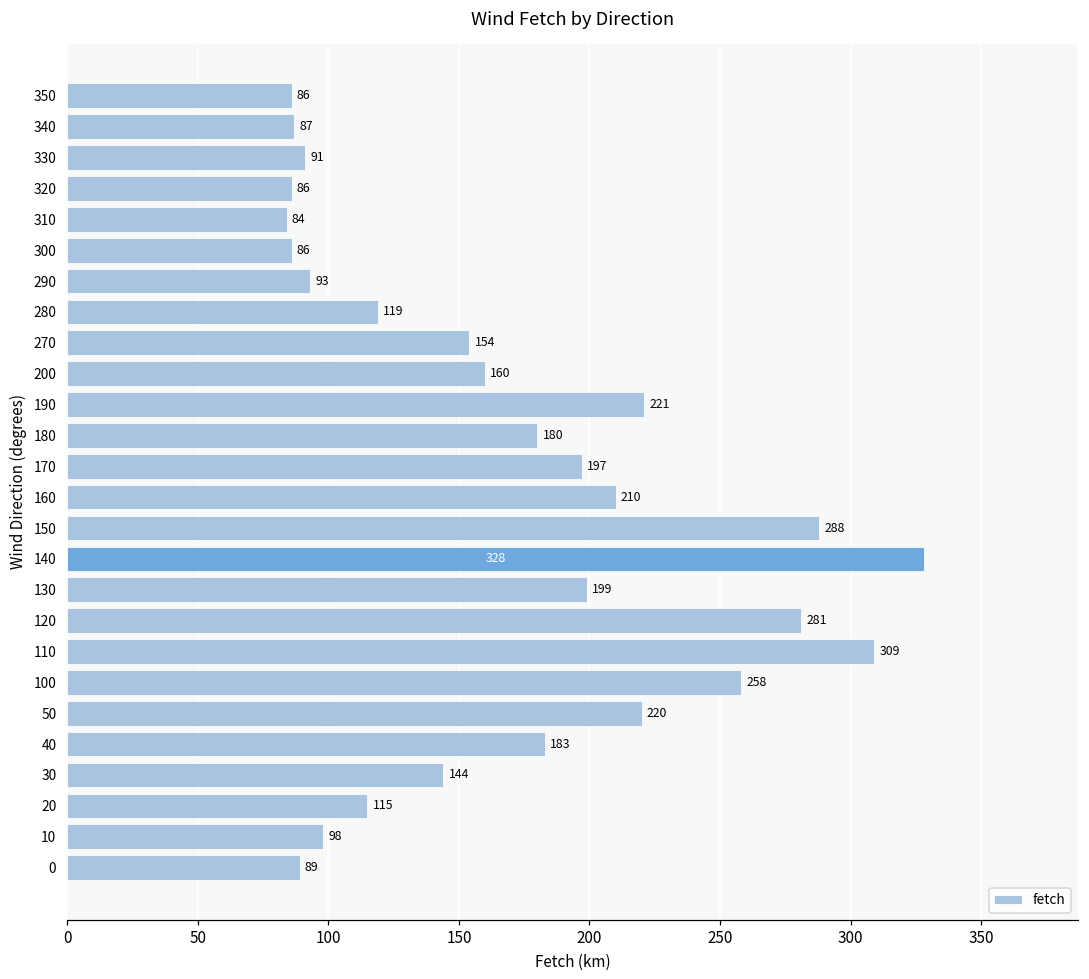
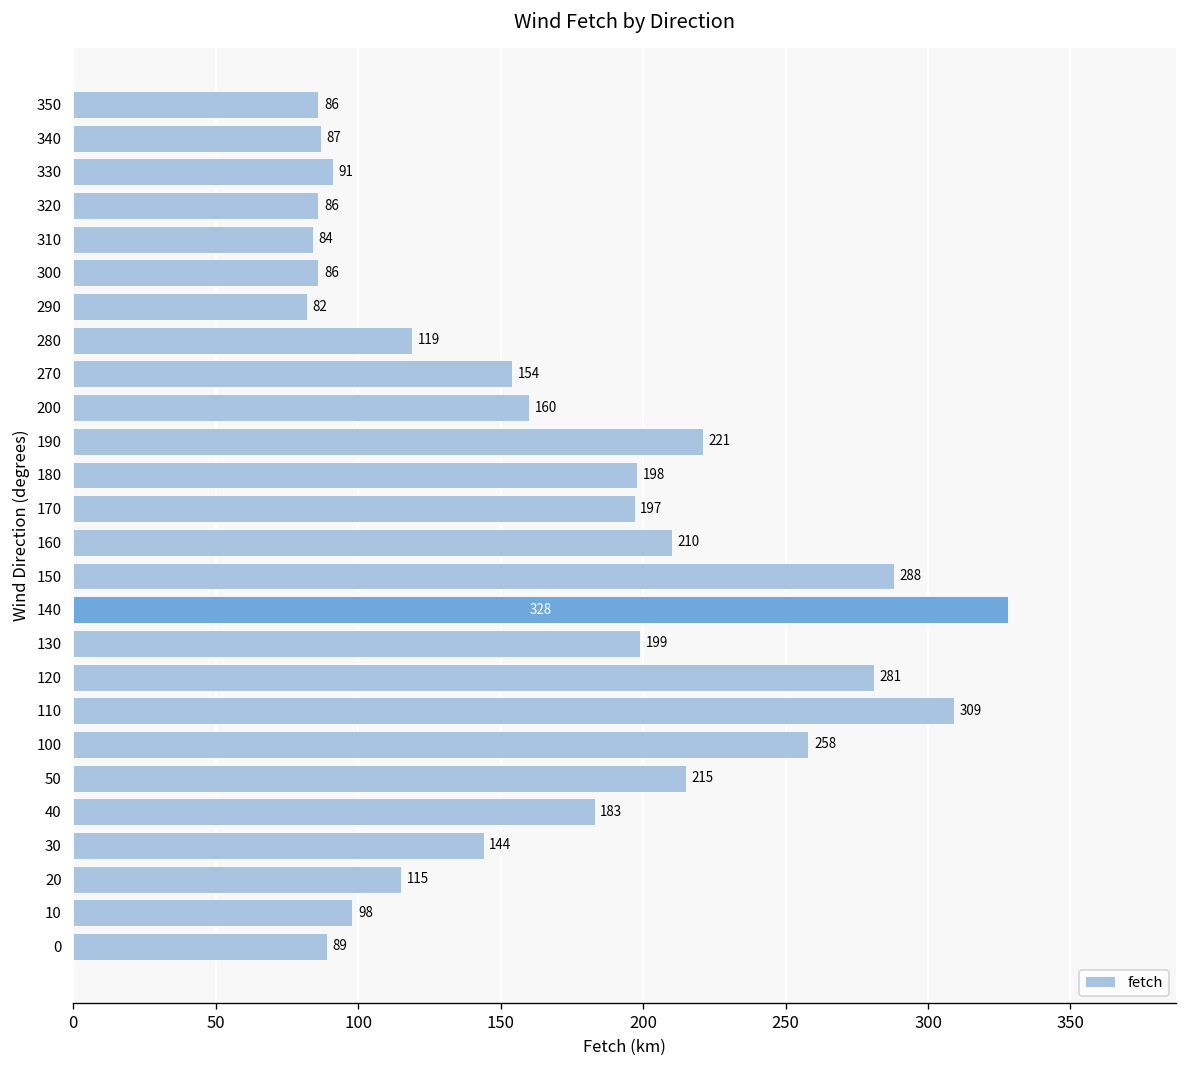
  {
    "350": 86,
    "340": 87,
    "330": 91,
    "320": 86,
    "310": 84,
    "300": 86,
-   "290": 93,
+   "290": 82,
    "280": 119,
    "270": 154,
    "200": 160,
    "190": 221,
-   "180": 180,
+   "180": 198,
    "170": 197,
    "160": 210,
    "150": 288,
    "140": 328,
    "130": 199,
    "120": 281,
    "110": 309,
    "100": 258,
-   "50": 220,
+   "50": 215,
    "40": 183,
    "30": 144,
    "20": 115,
    "10": 98,
    "0": 89
  }
